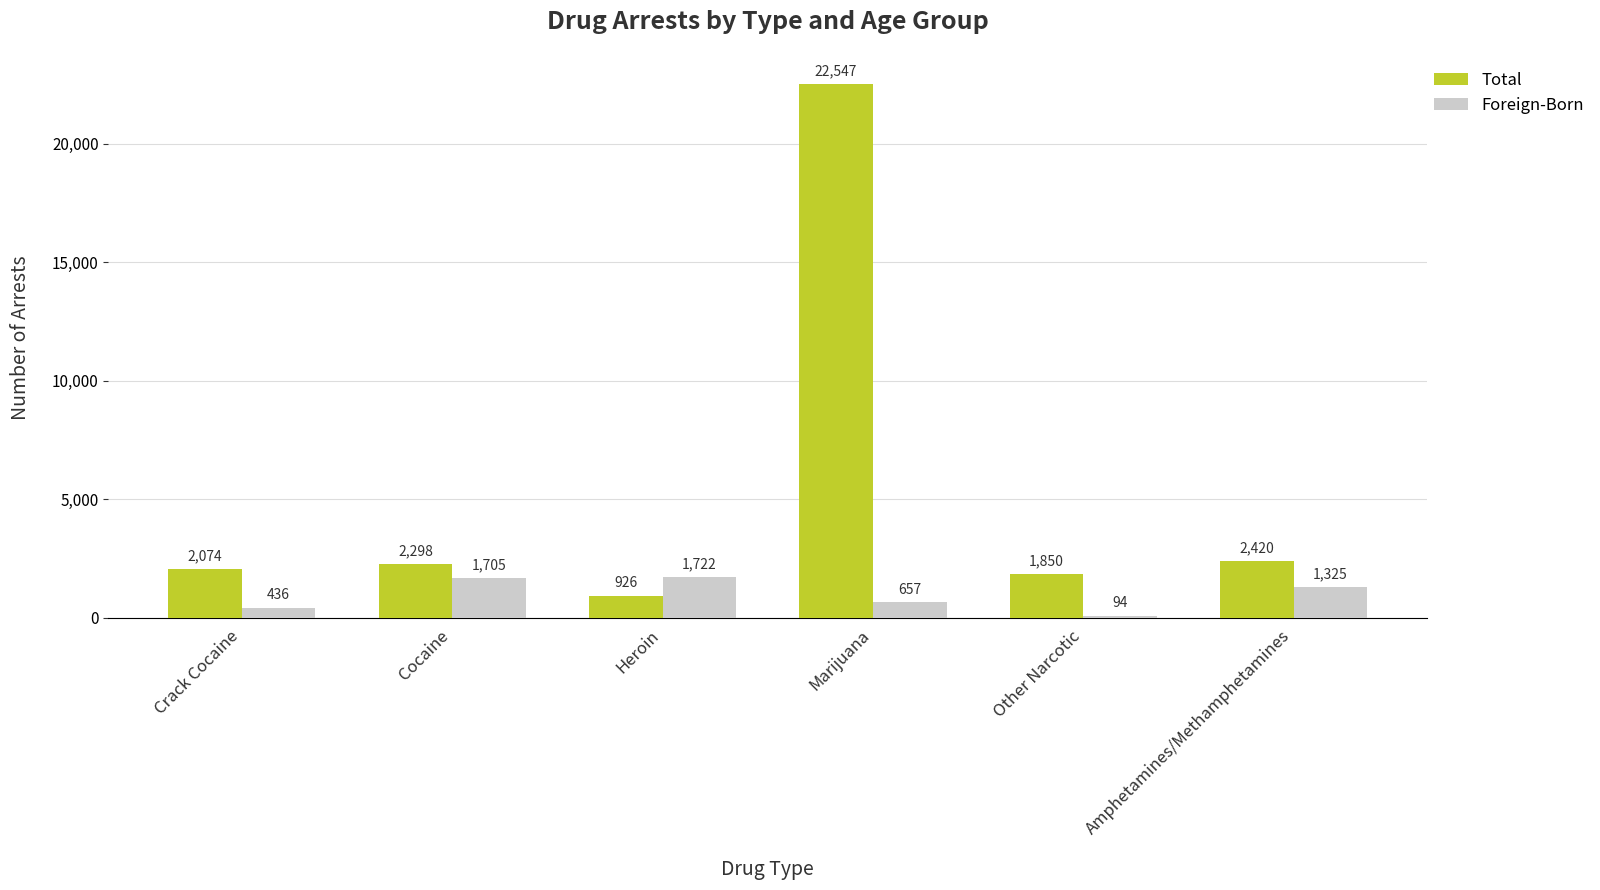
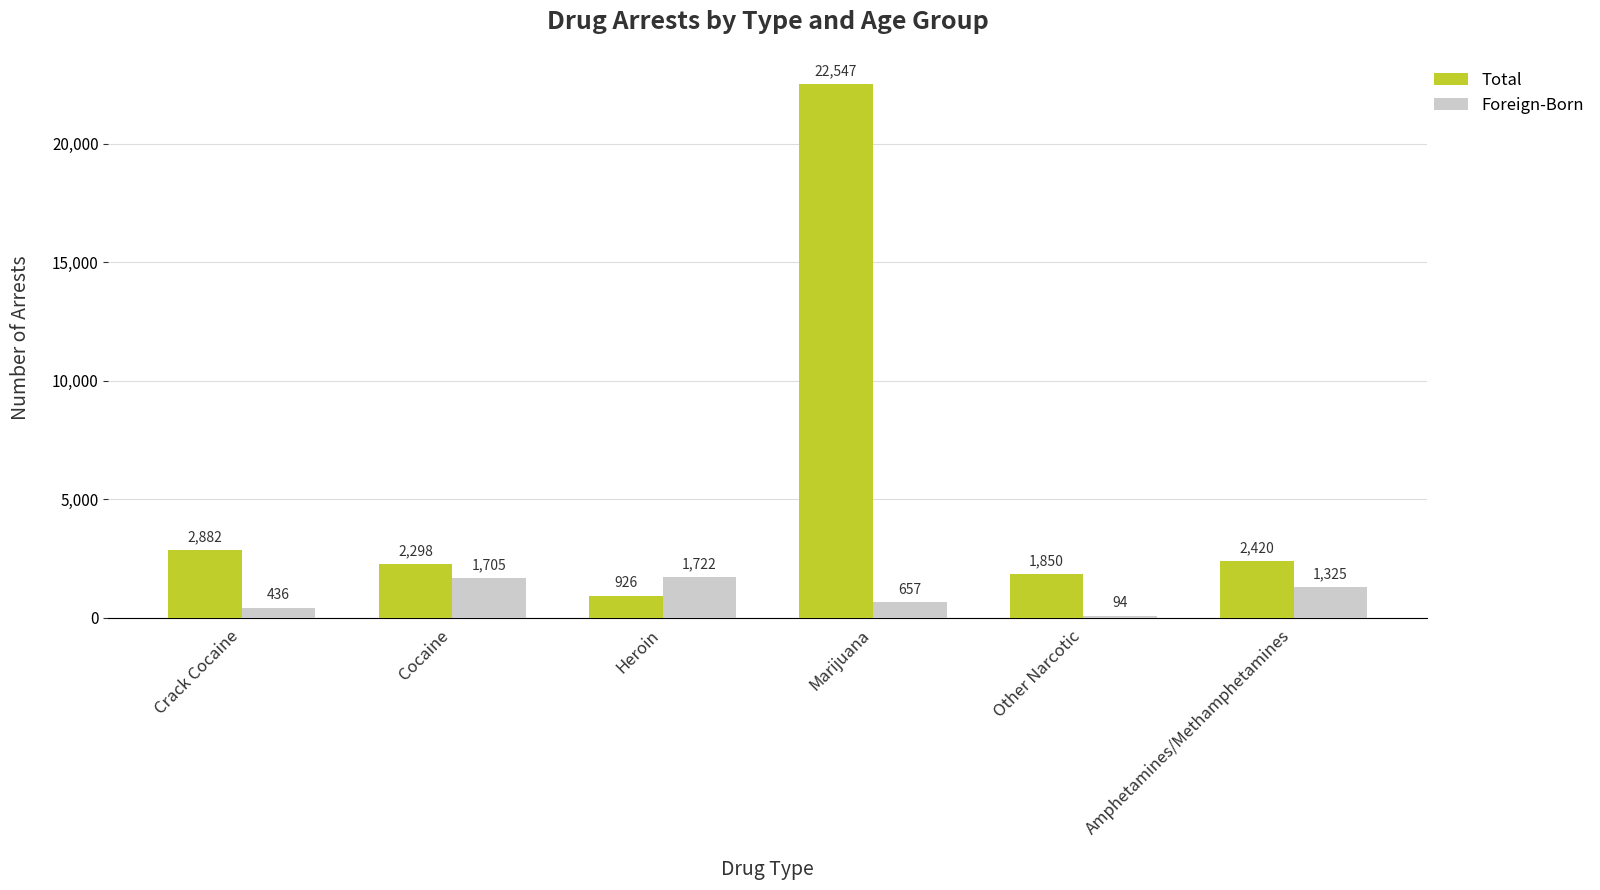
  {
    "Total": {
-     "Crack Cocaine": "2,074",
+     "Crack Cocaine": "2,882",
      "Cocaine": "2,298",
      "Heroin": "926",
      "Marijuana": "22,547",
      "Other Narcotic": "1,850",
      "Amphetamines/Methamphetamines": "2,420"
    },
    "Foreign-Born": {
      "Crack Cocaine": "436",
      "Cocaine": "1,705",
      "Marijuana": "657",
      "Other Narcotic": "94"
    }
  }
